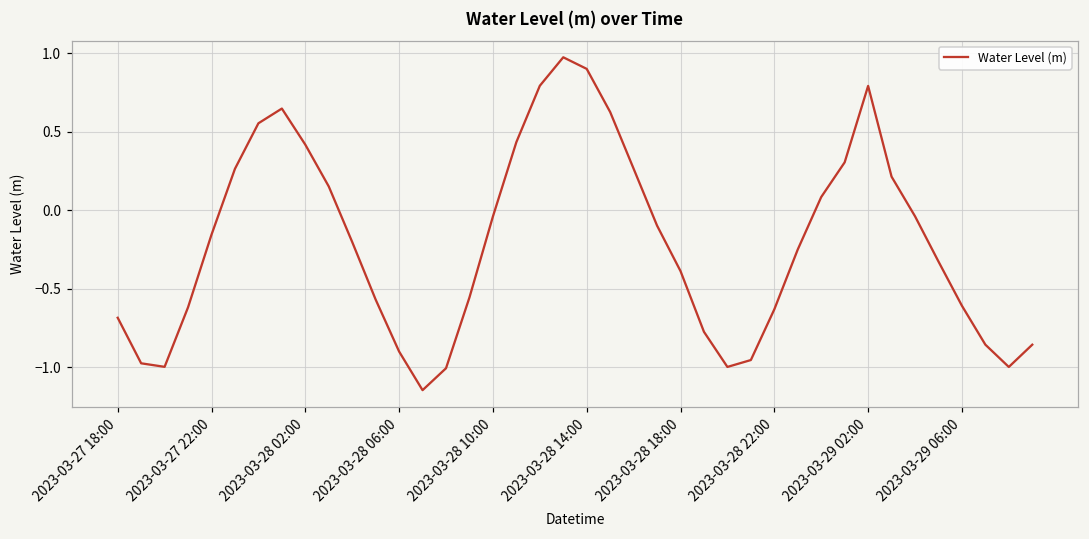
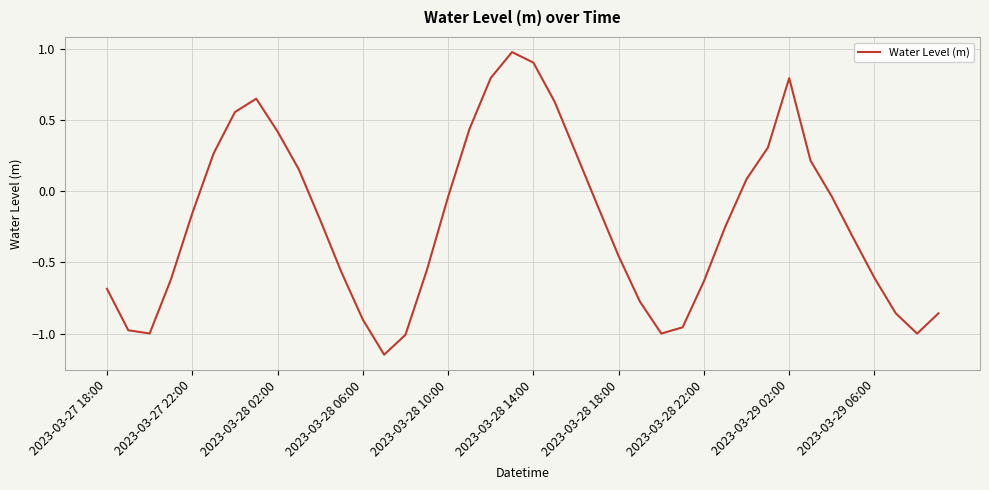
  {
    "2023-03-27 18:00": -0.69,
    "2023-03-27 22:00": -0.16,
    "2023-03-28 02:00": 0.42,
    "2023-03-28 06:00": -0.90,
    "2023-03-28 10:00": -0.04,
    "2023-03-28 14:00": 0.90,
-   "2023-03-28 18:00": -0.39,
+   "2023-03-28 18:00": -0.46,
    "2023-03-28 22:00": -0.63,
    "2023-03-29 02:00": 0.79,
    "2023-03-29 06:00": -0.61
  }
